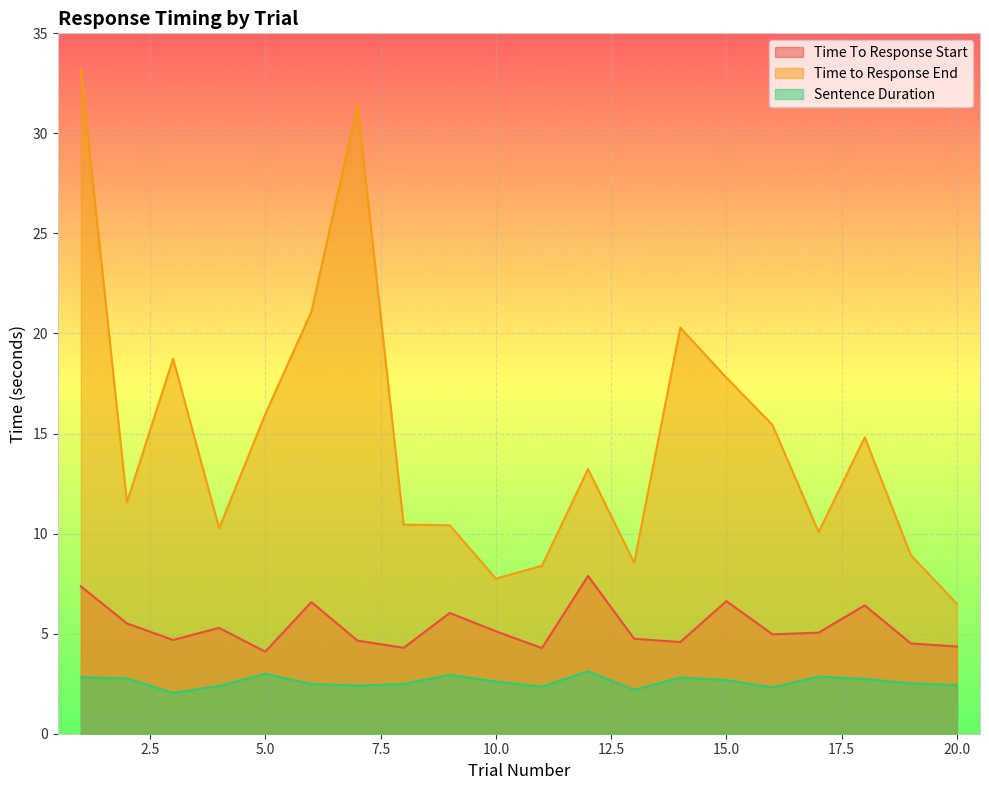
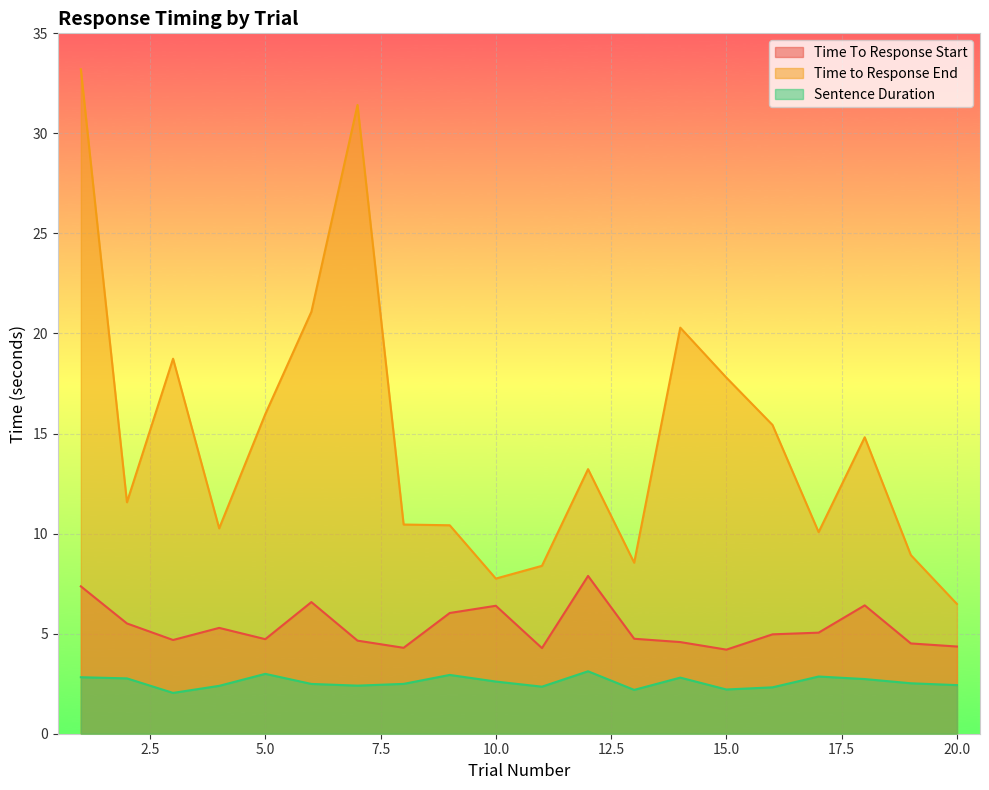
  {
    "Time To Response Start": {
-     "5.0": 4.1,
-     "10.0": 5.1,
-     "15.0": 6.6,
+     "5.0": 4.7,
+     "10.0": 6.4,
+     "15.0": 4.2,
      "20.0": 4.4
    },
    "Time to Response End": {
      "5.0": 16.0,
      "10.0": 7.8,
      "15.0": 17.8,
      "20.0": 6.5
    },
    "Sentence Duration": {
      "5.0": 3.0,
      "10.0": 2.6,
-     "15.0": 2.7,
+     "15.0": 2.2,
      "20.0": 2.4
    }
  }
